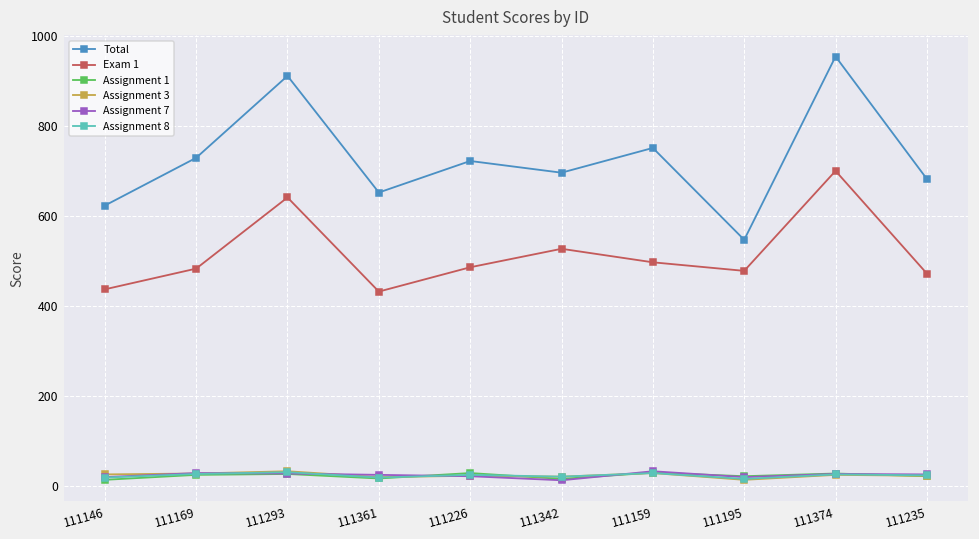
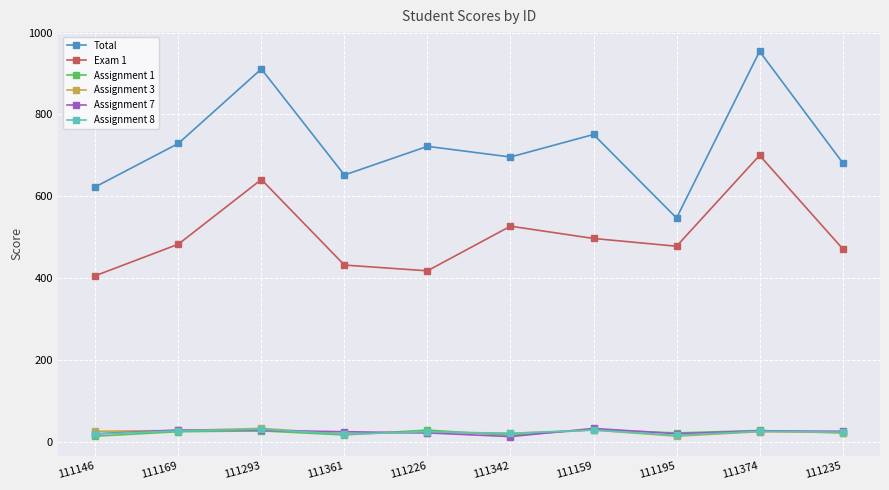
  {
    "Exam 1": {
-     "111146": 440,
+     "111146": 410,
      "111169": 480,
      "111293": 640,
      "111361": 430,
-     "111226": 490,
+     "111226": 420,
      "111342": 530,
      "111159": 500,
      "111195": 480,
      "111374": 700,
      "111235": 470
    }
  }
